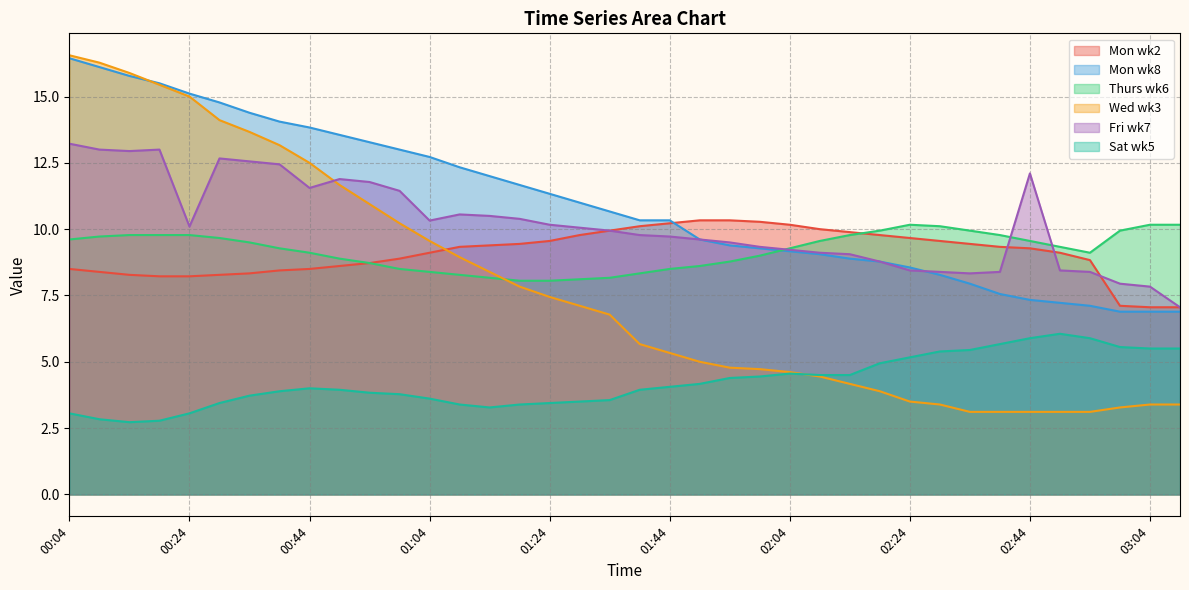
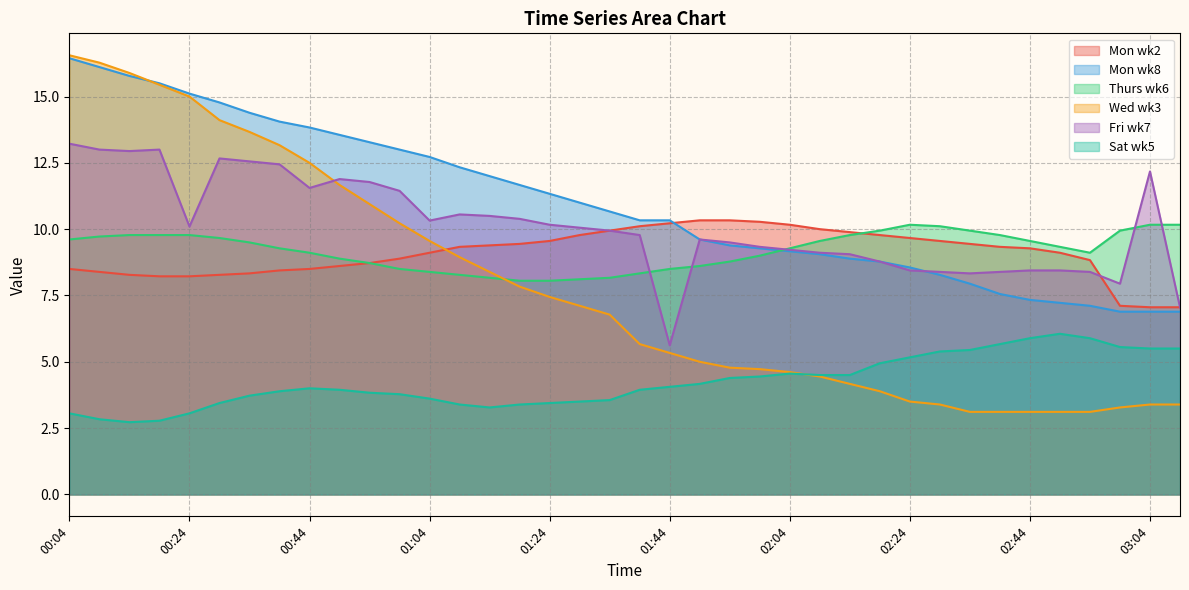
  {
    "Fri wk7": {
      "00:04": 13.2,
      "00:24": 10.1,
      "00:44": 11.6,
      "01:04": 10.3,
      "01:24": 10.2,
-     "01:44": 9.7,
+     "01:44": 5.6,
      "02:24": 8.4,
-     "02:44": 12.1,
-     "03:04": 7.8
+     "02:44": 8.4,
+     "03:04": 12.2
    }
  }
